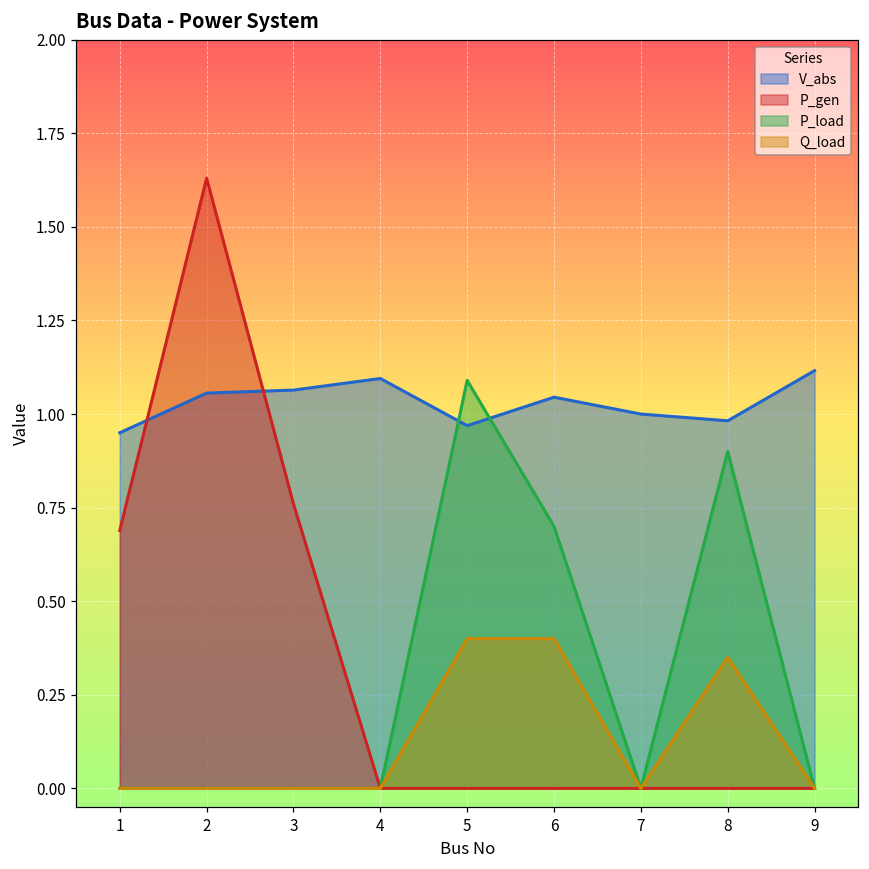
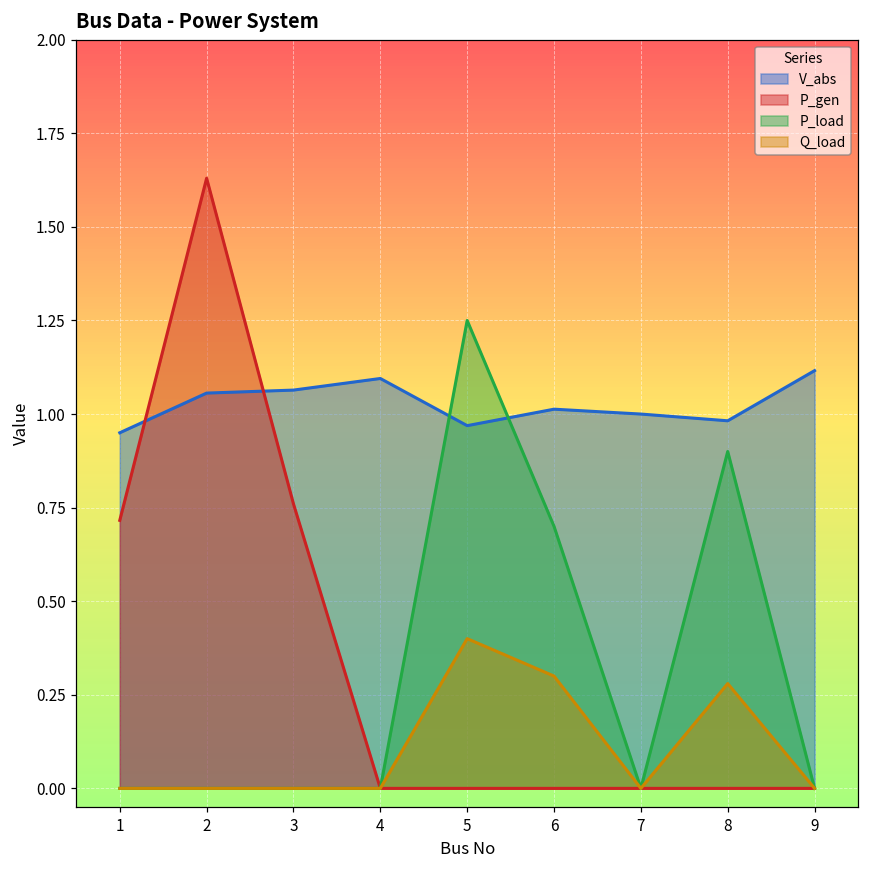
  {
    "V_abs": {
      "1": 0.95,
      "2": 1.06,
      "3": 1.06,
      "4": 1.10,
      "5": 0.97,
-     "6": 1.05,
+     "6": 1.01,
      "7": 1.00,
      "8": 0.98,
      "9": 1.12
    },
    "P_gen": {
-     "1": 0.69,
+     "1": 0.72,
      "2": 1.63,
      "3": 0.76,
      "5": 0.00,
      "6": 0.00,
      "8": 0.00
    },
    "P_load": {
-     "5": 1.09,
+     "5": 1.25,
      "6": 0.70,
      "8": 0.90
    },
    "Q_load": {
      "5": 0.40,
-     "6": 0.4,
-     "8": 0.35
+     "6": 0.3,
+     "8": 0.28
    }
  }
